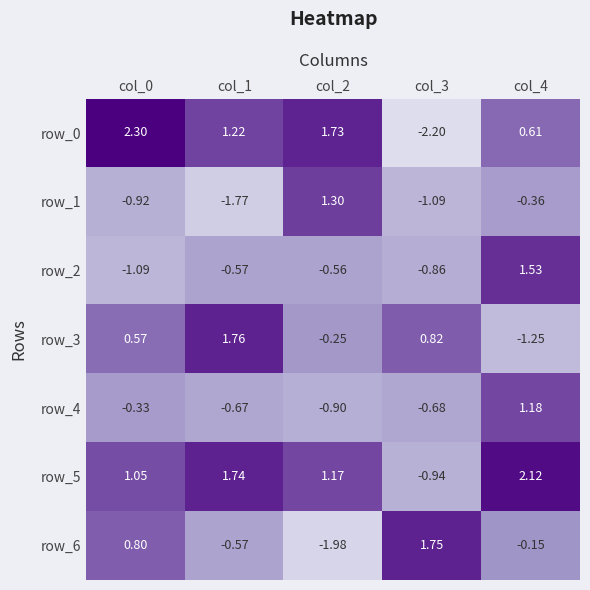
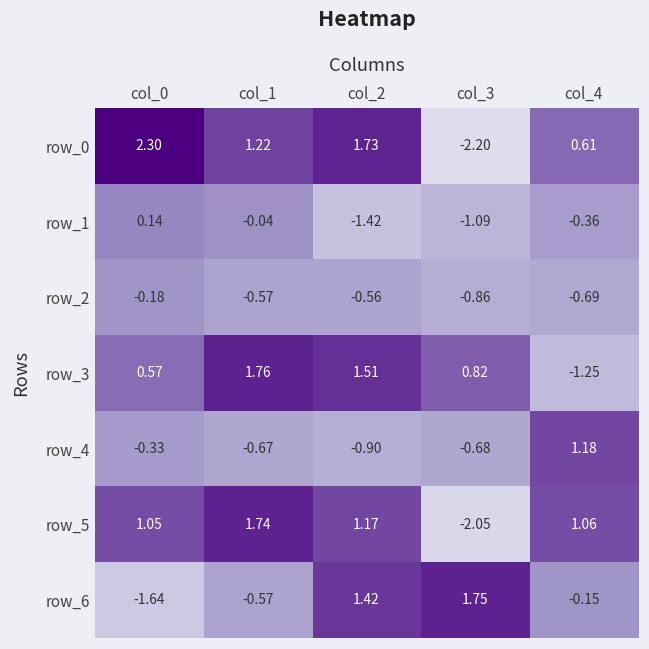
  {
    "row_0": {
      "col_0": 2.30,
      "col_1": 1.22,
      "col_2": 1.73,
      "col_3": -2.20,
      "col_4": 0.61
    },
    "row_1": {
-     "col_0": -0.92,
-     "col_1": -1.77,
-     "col_2": 1.30,
+     "col_0": 0.14,
+     "col_1": -0.04,
+     "col_2": -1.42,
      "col_3": -1.09,
      "col_4": -0.36
    },
    "row_2": {
-     "col_0": -1.09,
+     "col_0": -0.18,
      "col_1": -0.57,
      "col_2": -0.56,
      "col_3": -0.86,
-     "col_4": 1.53
+     "col_4": -0.69
    },
    "row_3": {
      "col_0": 0.57,
      "col_1": 1.76,
-     "col_2": -0.25,
+     "col_2": 1.51,
      "col_3": 0.82,
      "col_4": -1.25
    },
    "row_4": {
      "col_0": -0.33,
      "col_1": -0.67,
      "col_2": -0.90,
      "col_3": -0.68,
      "col_4": 1.18
    },
    "row_5": {
      "col_0": 1.05,
      "col_1": 1.74,
      "col_2": 1.17,
-     "col_3": -0.94,
-     "col_4": 2.12
+     "col_3": -2.05,
+     "col_4": 1.06
    },
    "row_6": {
-     "col_0": 0.80,
+     "col_0": -1.64,
      "col_1": -0.57,
-     "col_2": -1.98,
+     "col_2": 1.42,
      "col_3": 1.75,
      "col_4": -0.15
    }
  }
